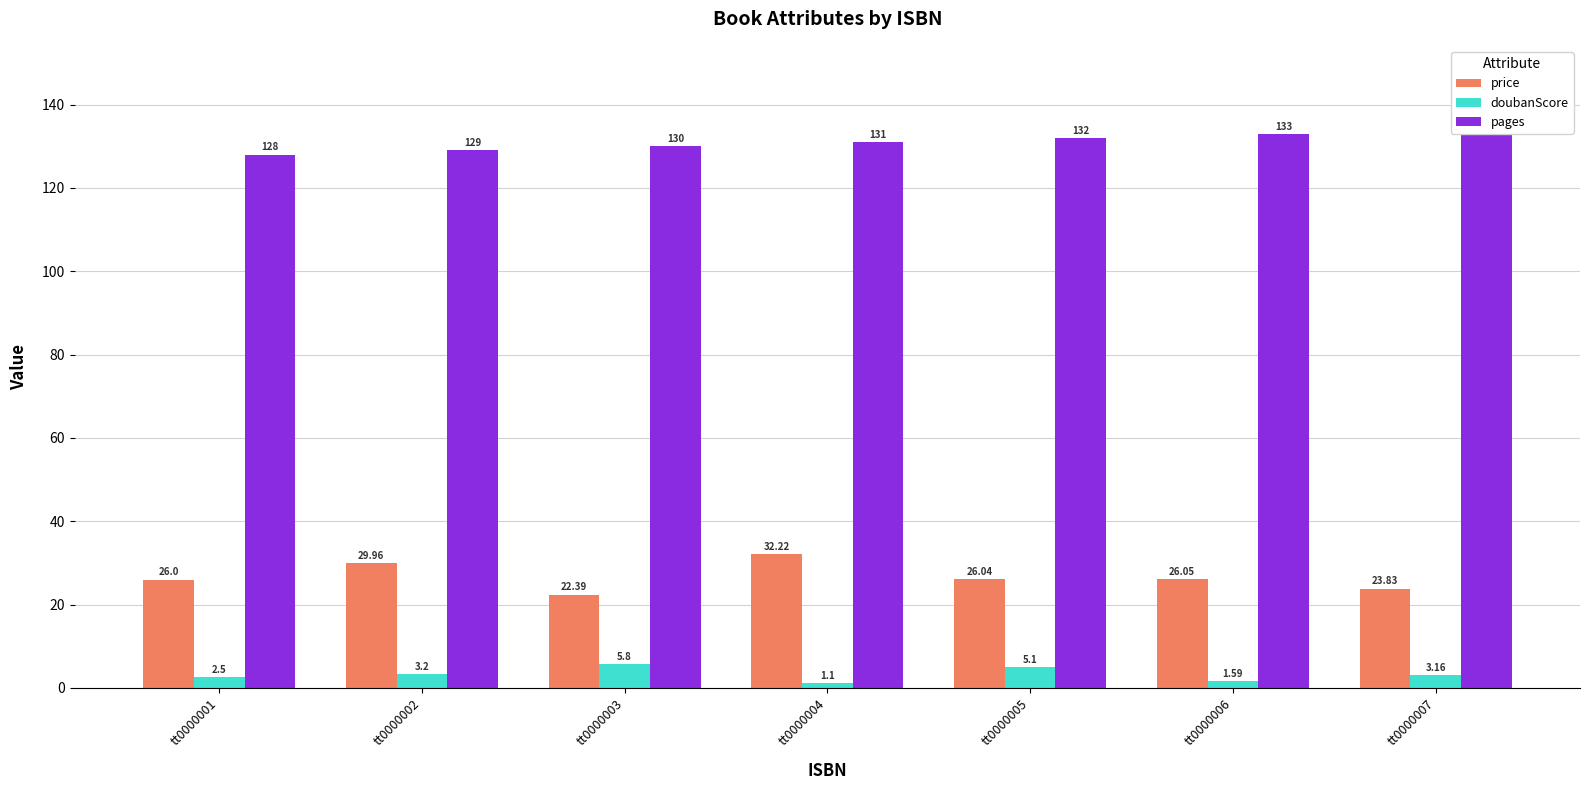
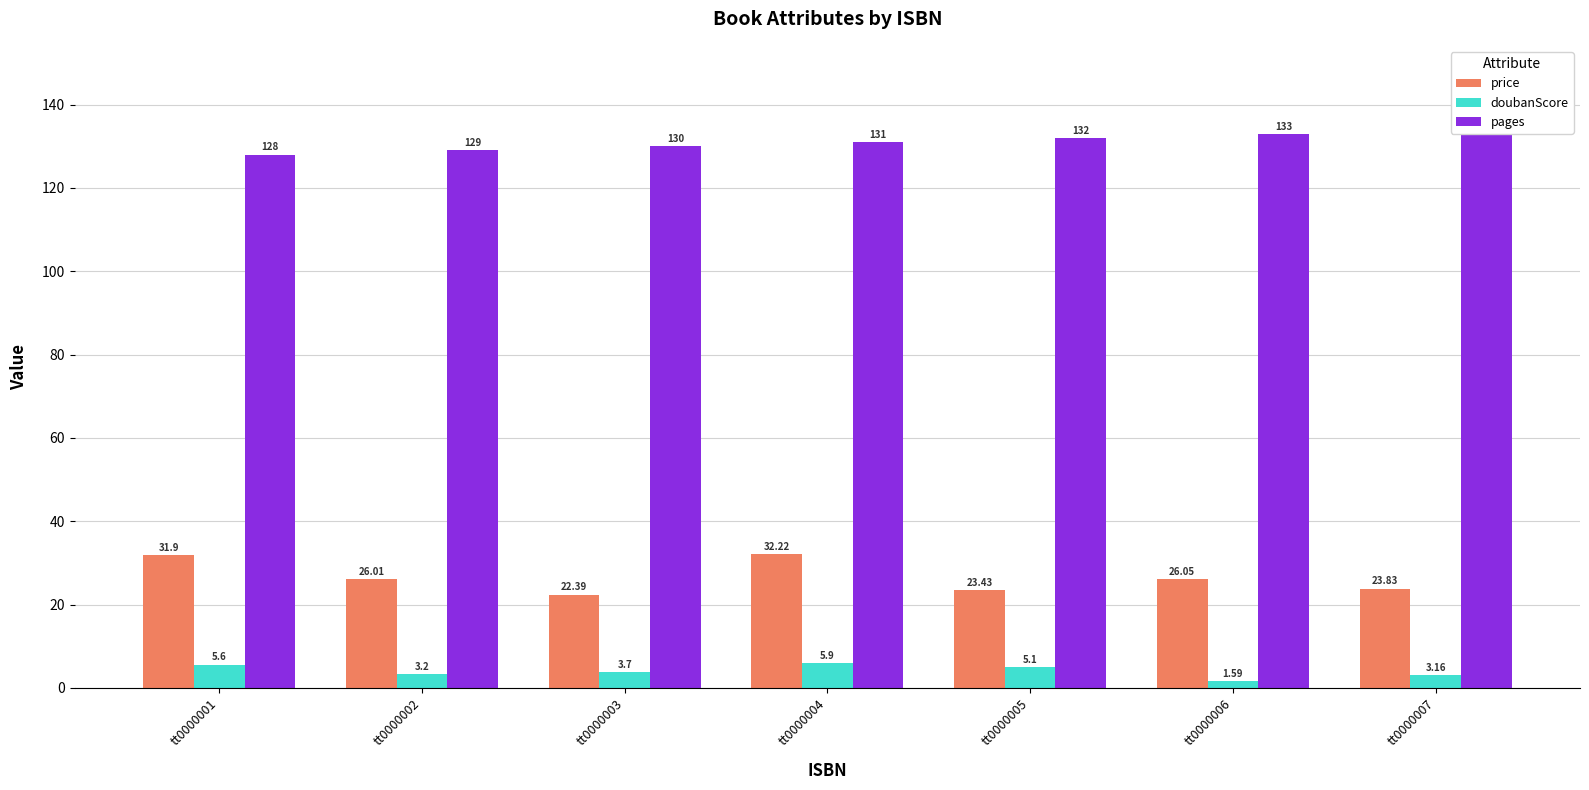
  {
    "price": {
-     "tt0000001": 26.0,
-     "tt0000002": 29.96,
+     "tt0000001": 31.9,
+     "tt0000002": 26.01,
      "tt0000003": 22.39,
      "tt0000004": 32.22,
-     "tt0000005": 26.04,
+     "tt0000005": 23.43,
      "tt0000006": 26.05,
      "tt0000007": 23.83
    },
    "doubanScore": {
-     "tt0000001": 2.5,
+     "tt0000001": 5.6,
      "tt0000002": 3.2,
-     "tt0000003": 5.8,
-     "tt0000004": 1.1,
+     "tt0000003": 3.7,
+     "tt0000004": 5.9,
      "tt0000005": 5.1,
      "tt0000006": 1.59,
      "tt0000007": 3.16
    },
    "pages": {
      "tt0000001": 128,
      "tt0000002": 129,
      "tt0000003": 130,
      "tt0000004": 131,
      "tt0000005": 132,
      "tt0000006": 133
    }
  }
